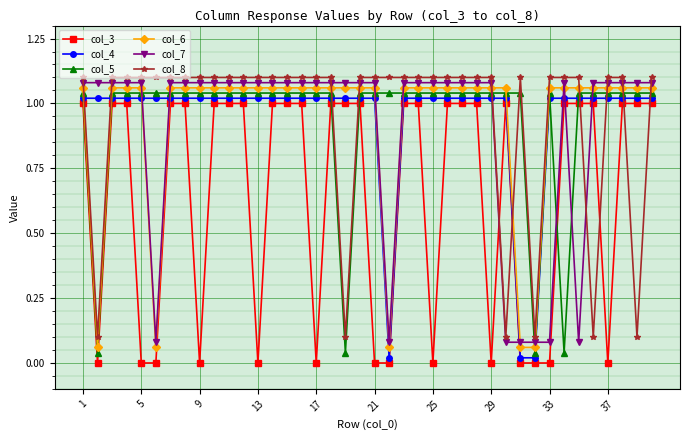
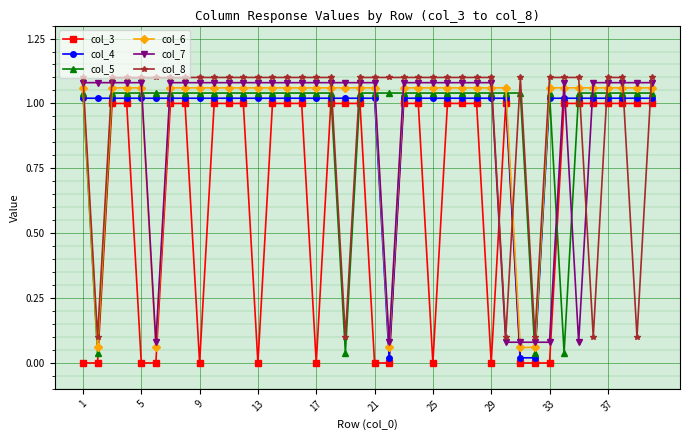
  {
    "col_3": {
-     "1": 1,
+     "1": 0,
      "5": 0,
      "9": 0,
      "13": 0,
      "17": 0,
      "21": 0,
      "25": 0,
      "29": 0,
      "33": 0,
-     "37": 0
+     "37": 1
    },
    "col_4": {
      "1": 1.02,
      "5": 1.02,
      "9": 1.02,
      "13": 1.02,
      "17": 1.02,
      "21": 1.02,
      "25": 1.02,
      "29": 1.02,
      "33": 1.02,
      "37": 1.02
    },
    "col_5": {
      "1": 1.04,
      "5": 1.04,
      "9": 1.04,
      "13": 1.04,
      "17": 1.04,
      "21": 1.04,
      "25": 1.04,
      "29": 1.04,
      "33": 1.04,
      "37": 1.04
    },
    "col_6": {
      "1": 1.06,
      "5": 1.06,
      "9": 1.06,
      "13": 1.06,
      "17": 1.06,
      "21": 1.06,
      "25": 1.06,
      "29": 1.06,
      "33": 1.06,
      "37": 1.06
    },
    "col_7": {
      "1": 1.08,
      "5": 1.08,
      "9": 1.08,
      "13": 1.08,
      "17": 1.08,
      "21": 1.08,
      "25": 1.08,
      "29": 1.08,
      "33": 0.08,
      "37": 1.08
    },
    "col_8": {
      "9": 1.10,
      "13": 1.10,
      "17": 1.10,
      "21": 1.10,
      "25": 1.10,
      "29": 1.10,
      "33": 1.10,
      "37": 1.10
    }
  }
